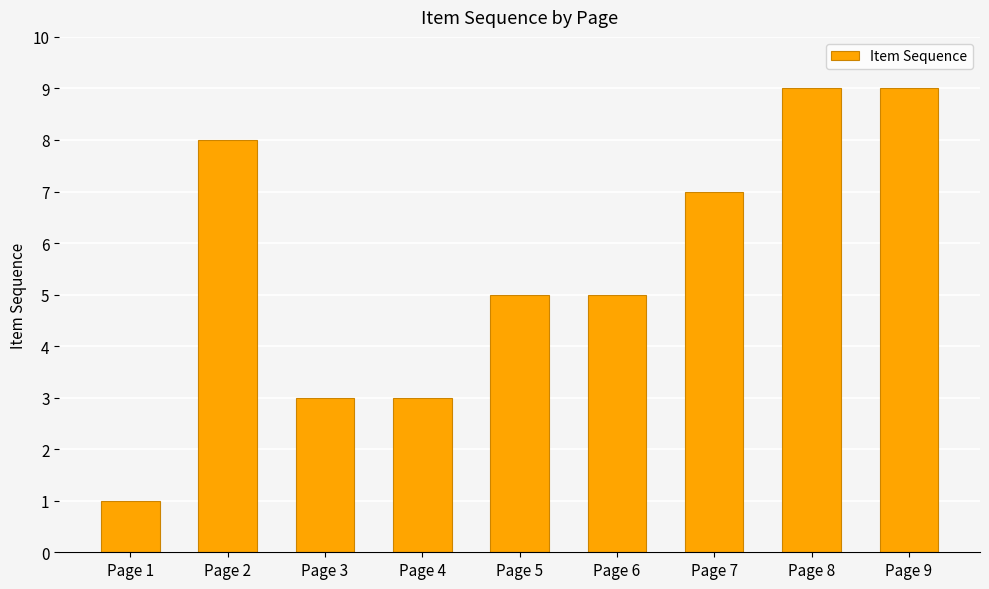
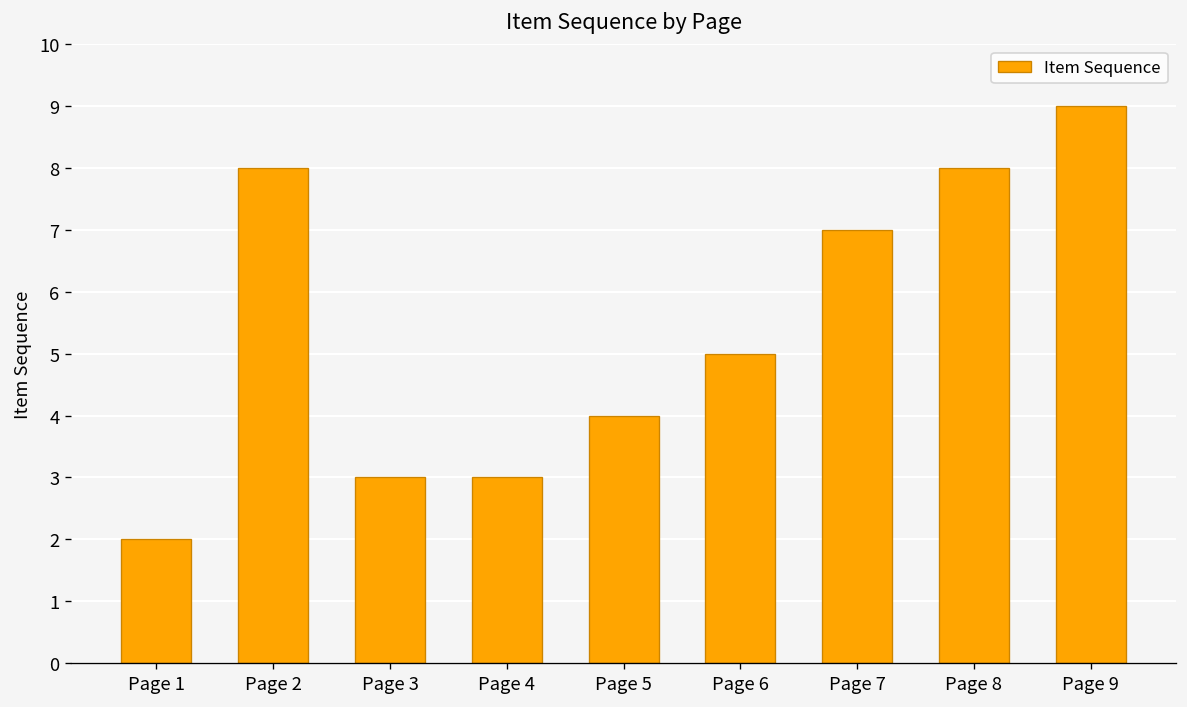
  {
-   "Page 1": 1,
+   "Page 1": 2,
    "Page 2": 8,
    "Page 3": 3,
    "Page 4": 3,
-   "Page 5": 5,
+   "Page 5": 4,
    "Page 6": 5,
    "Page 7": 7,
-   "Page 8": 9,
+   "Page 8": 8,
    "Page 9": 9
  }
